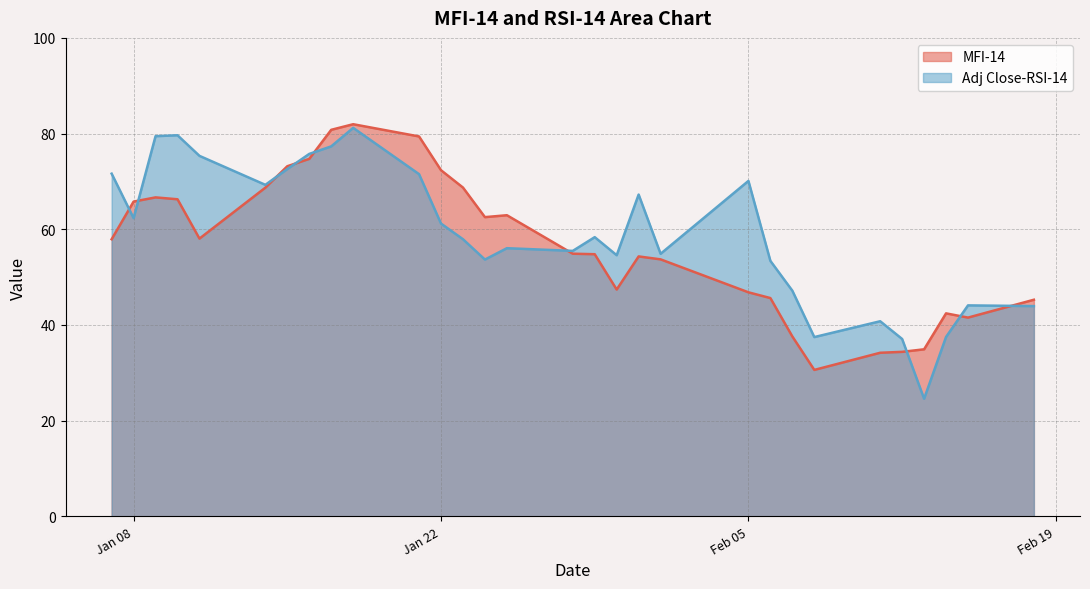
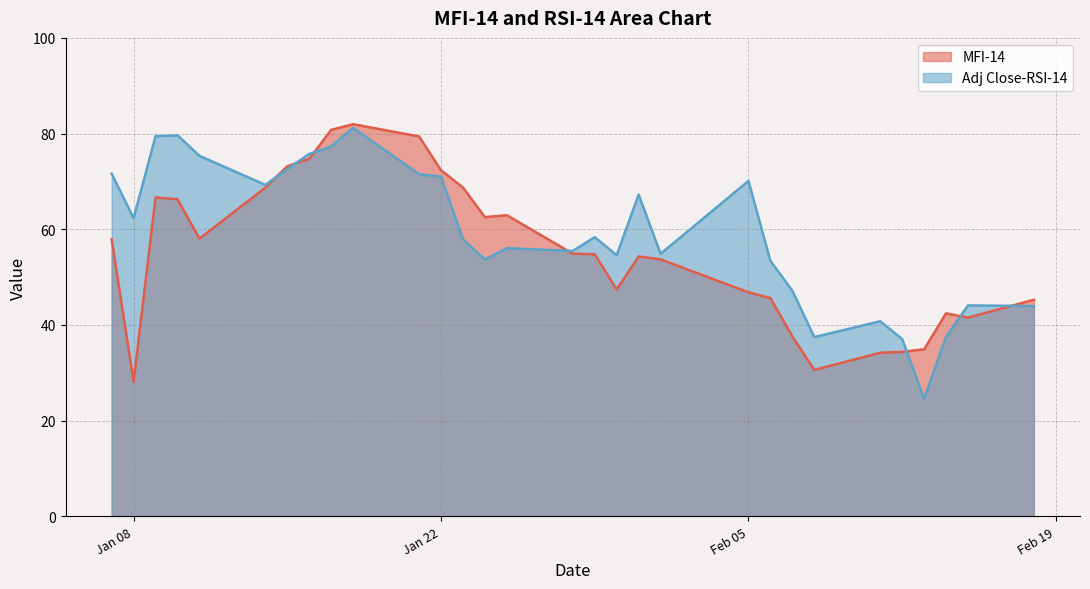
  {
    "MFI-14": {
-     "Jan 08": 66,
+     "Jan 08": 28,
      "Jan 22": 72,
      "Feb 05": 47
    },
    "Adj Close-RSI-14": {
      "Jan 08": 62,
-     "Jan 22": 61,
+     "Jan 22": 71,
      "Feb 05": 70
    }
  }
